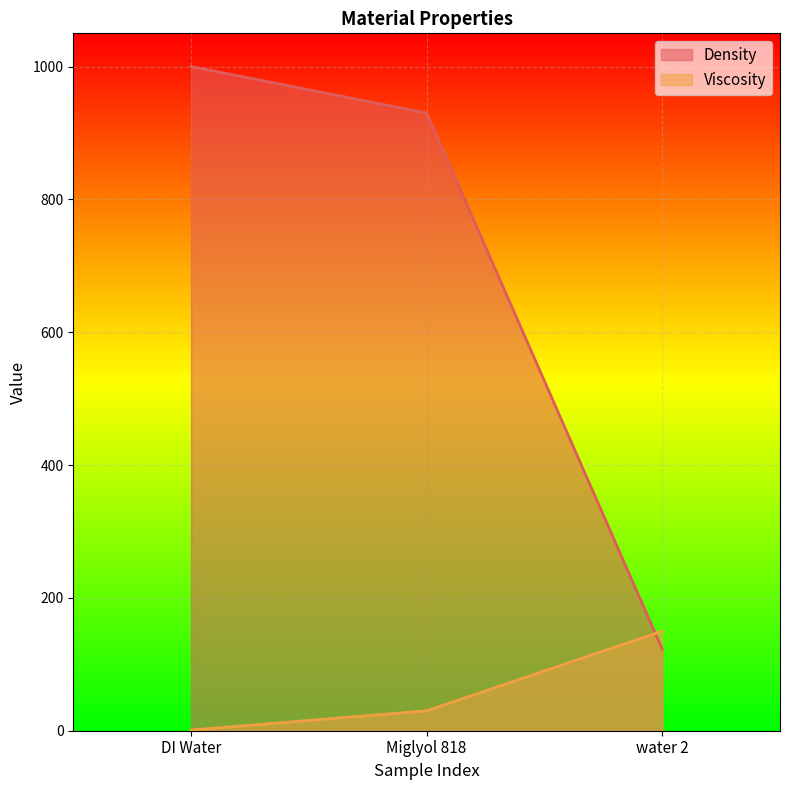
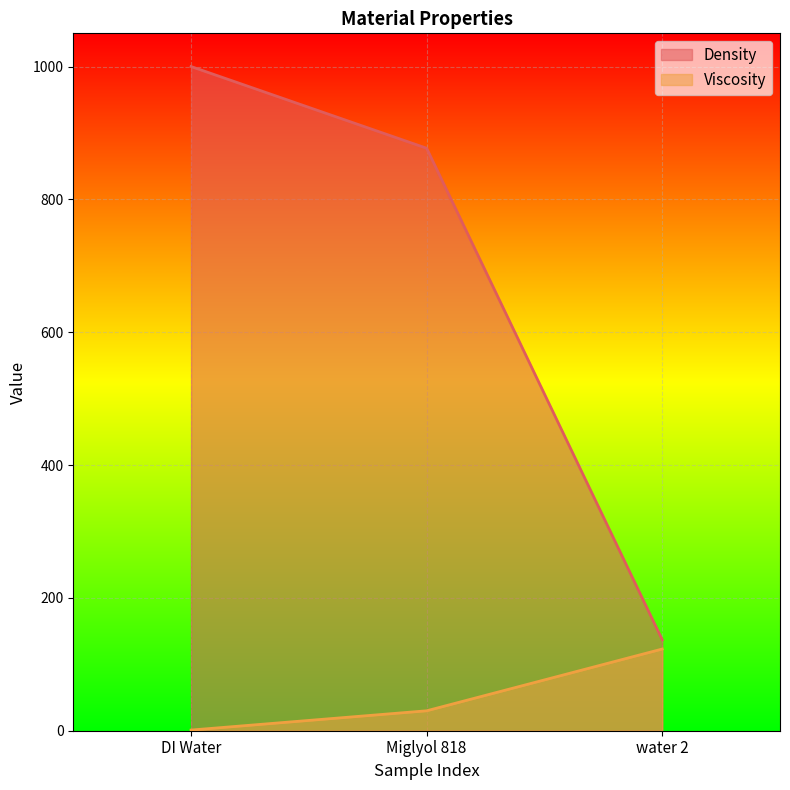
  {
    "Density": {
      "DI Water": 1000,
-     "Miglyol 818": 930,
-     "water 2": 120
+     "Miglyol 818": 880,
+     "water 2": 140
    },
    "Viscosity": {
      "DI Water": 0,
      "Miglyol 818": 30,
-     "water 2": 150
+     "water 2": 120
    }
  }
